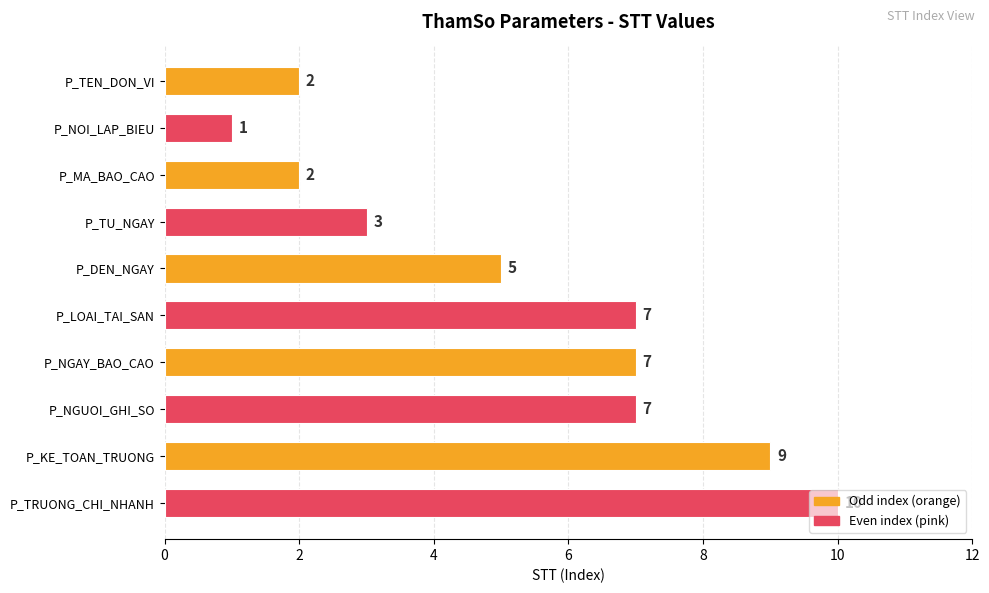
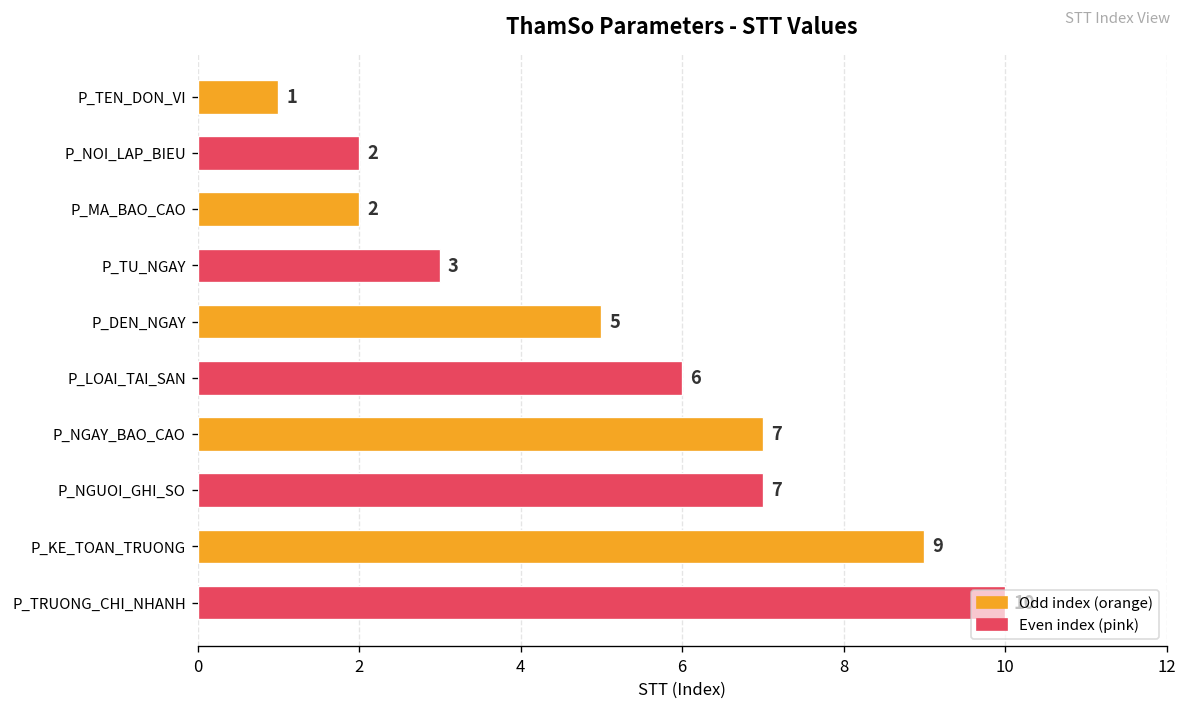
  {
-   "P_TEN_DON_VI": 2,
-   "P_NOI_LAP_BIEU": 1,
+   "P_TEN_DON_VI": 1,
+   "P_NOI_LAP_BIEU": 2,
    "P_MA_BAO_CAO": 2,
    "P_TU_NGAY": 3,
    "P_DEN_NGAY": 5,
-   "P_LOAI_TAI_SAN": 7,
+   "P_LOAI_TAI_SAN": 6,
    "P_NGAY_BAO_CAO": 7,
    "P_NGUOI_GHI_SO": 7,
    "P_KE_TOAN_TRUONG": 9
  }
